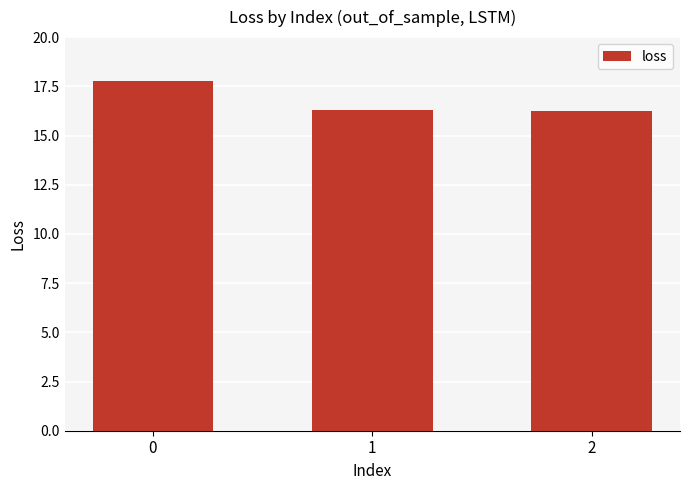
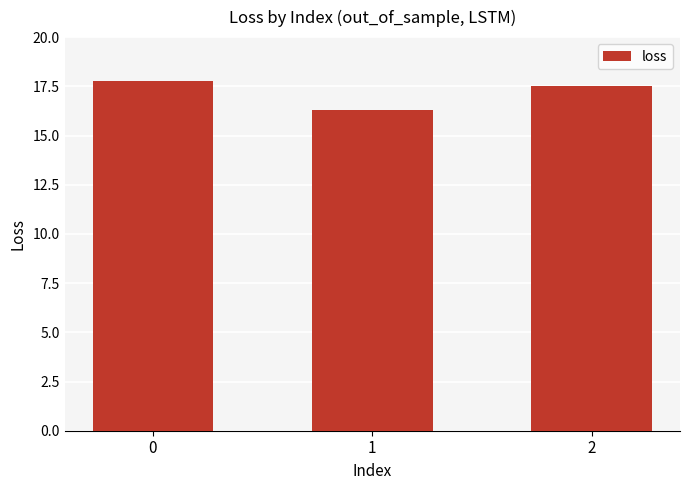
  {
    "0": 17.7,
    "1": 16.3,
-   "2": 16.2
+   "2": 17.5
  }
